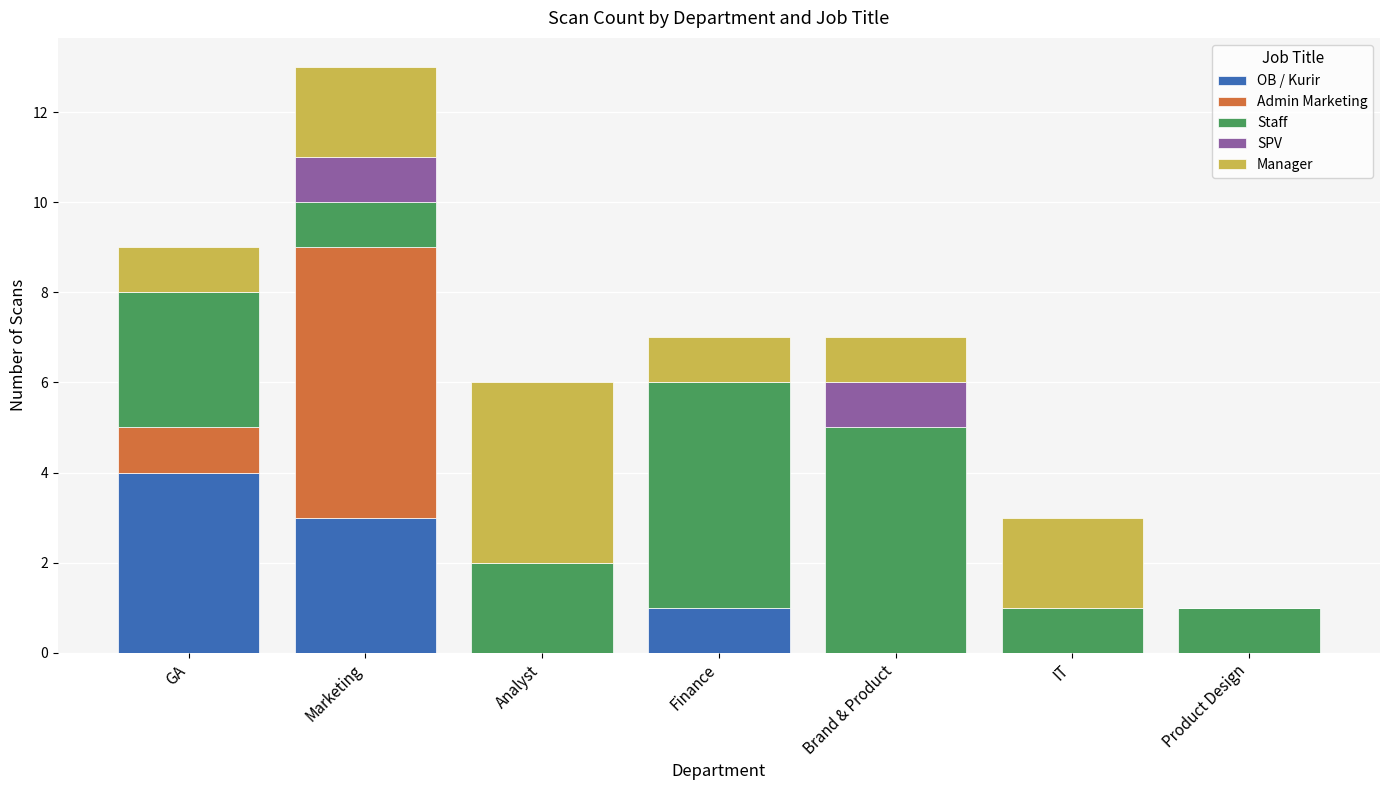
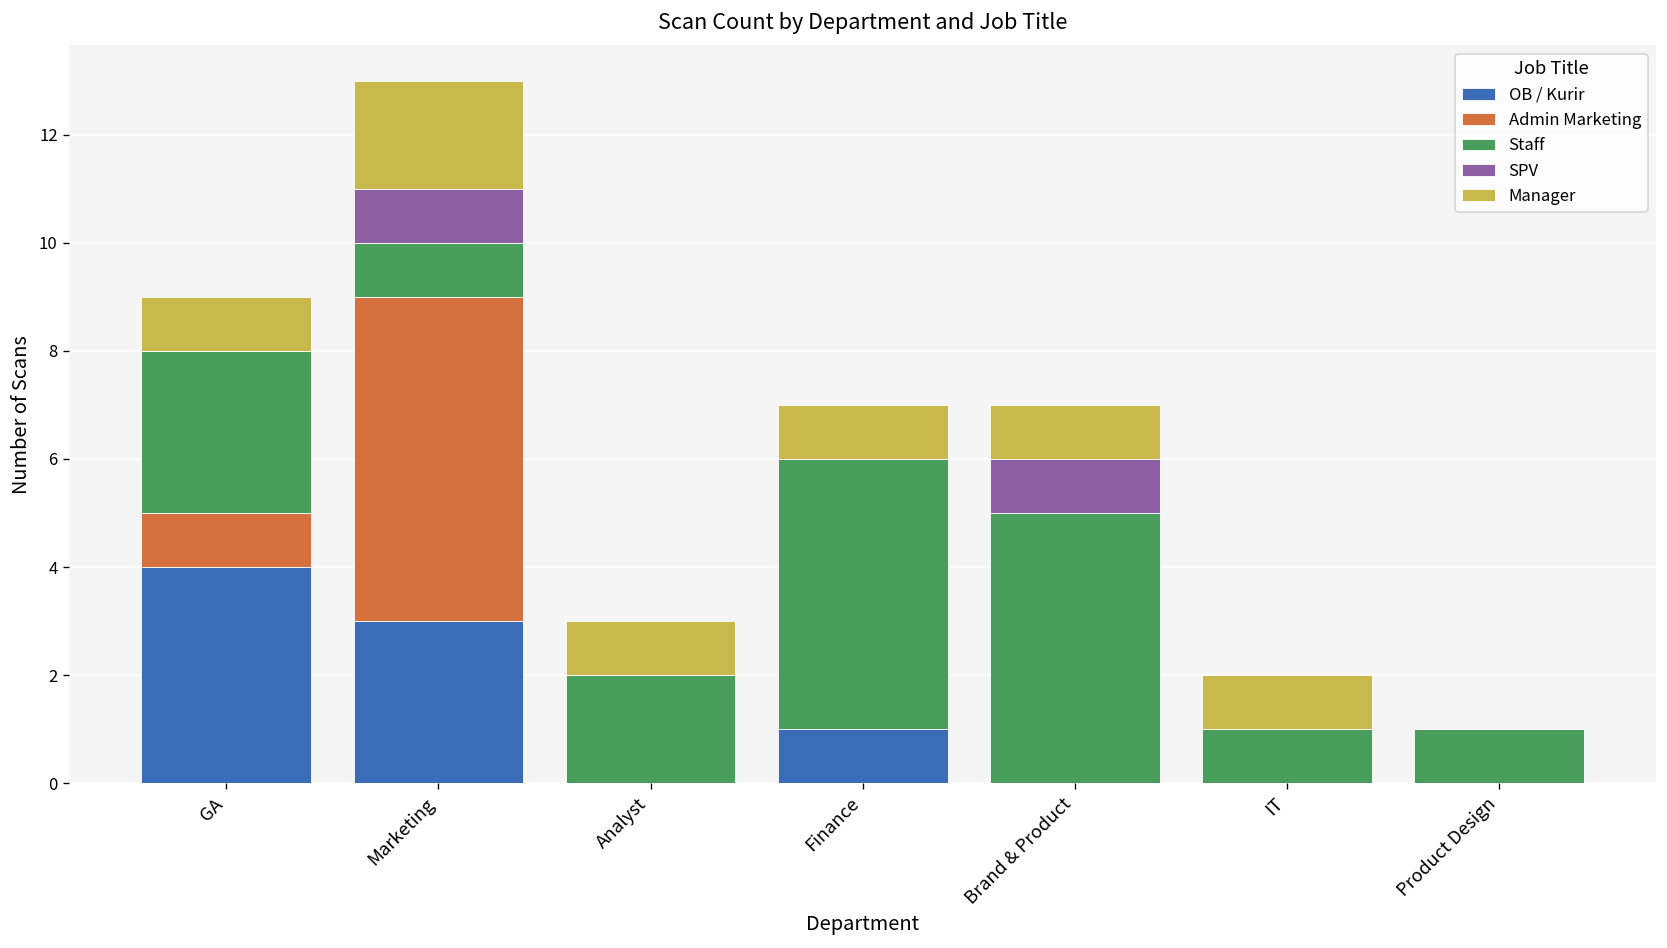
  {
    "OB / Kurir": {
      "GA": 4,
      "Marketing": 3,
      "Analyst": 0,
      "Finance": 1,
      "Brand & Product": 0,
      "IT": 0,
      "Product Design": 0
    },
    "Admin Marketing": {
      "GA": 1,
      "Marketing": 6,
      "Analyst": 0,
      "Finance": 0,
      "Brand & Product": 0,
      "IT": 0,
      "Product Design": 0
    },
    "Staff": {
      "GA": 3,
      "Marketing": 1,
      "Analyst": 2,
      "Finance": 5,
      "Brand & Product": 5,
      "IT": 1,
      "Product Design": 1
    },
    "SPV": {
      "GA": 0,
      "Marketing": 1,
      "Analyst": 0,
      "Finance": 0,
      "Brand & Product": 1,
      "IT": 0,
      "Product Design": 0
    },
    "Manager": {
      "GA": 1,
      "Marketing": 2,
-     "Analyst": 4,
+     "Analyst": 1,
      "Finance": 1,
      "Brand & Product": 1,
-     "IT": 2,
+     "IT": 1,
      "Product Design": 0
    }
  }
